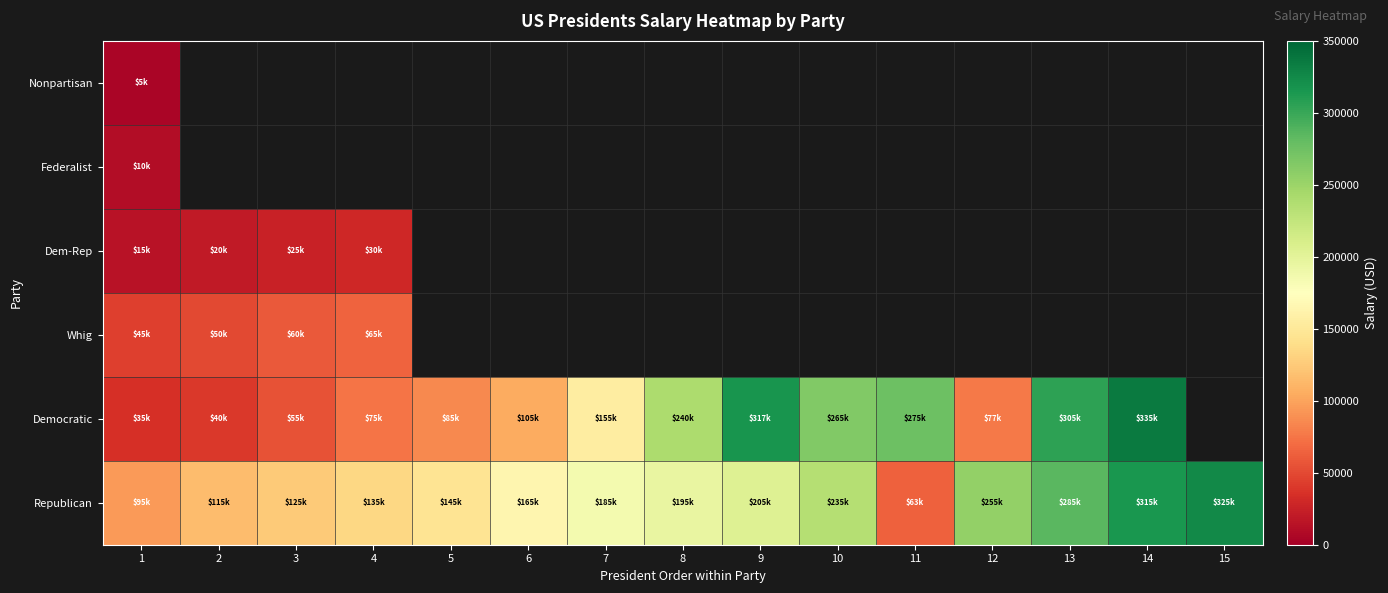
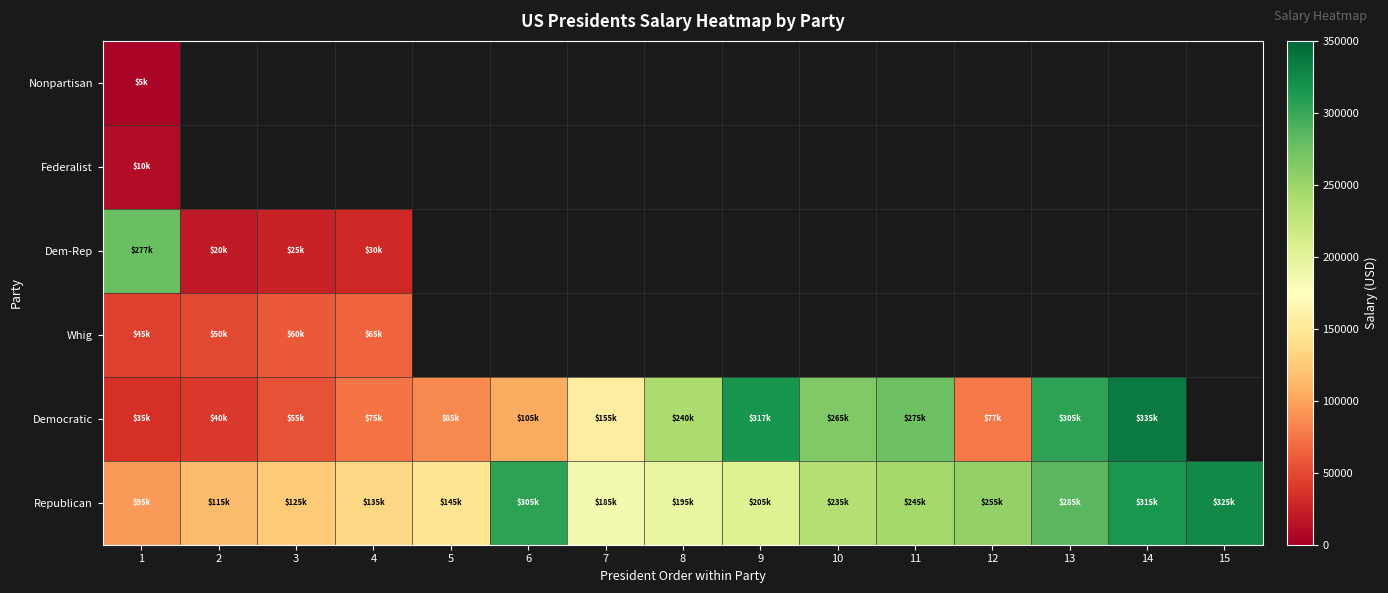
  {
    "Nonpartisan": {
      "1": "$5k"
    },
    "Federalist": {
      "1": "$10k"
    },
    "Dem-Rep": {
-     "1": "$15k",
+     "1": "$277k",
      "2": "$20k",
      "3": "$25k",
      "4": "$30k"
    },
    "Whig": {
      "1": "$45k",
      "2": "$50k",
      "3": "$60k",
      "4": "$65k"
    },
    "Democratic": {
      "1": "$35k",
      "2": "$40k",
      "3": "$55k",
      "4": "$75k",
      "5": "$85k",
      "6": "$105k",
      "7": "$155k",
      "8": "$240k",
      "9": "$317k",
      "10": "$265k",
      "11": "$275k",
      "12": "$77k",
      "13": "$305k",
      "14": "$335k"
    },
    "Republican": {
      "1": "$95k",
      "2": "$115k",
      "3": "$125k",
      "4": "$135k",
      "5": "$145k",
-     "6": "$165k",
+     "6": "$305k",
      "7": "$185k",
      "8": "$195k",
      "9": "$205k",
      "10": "$235k",
-     "11": "$63k",
+     "11": "$245k",
      "12": "$255k",
      "13": "$285k",
      "14": "$315k",
      "15": "$325k"
    }
  }
